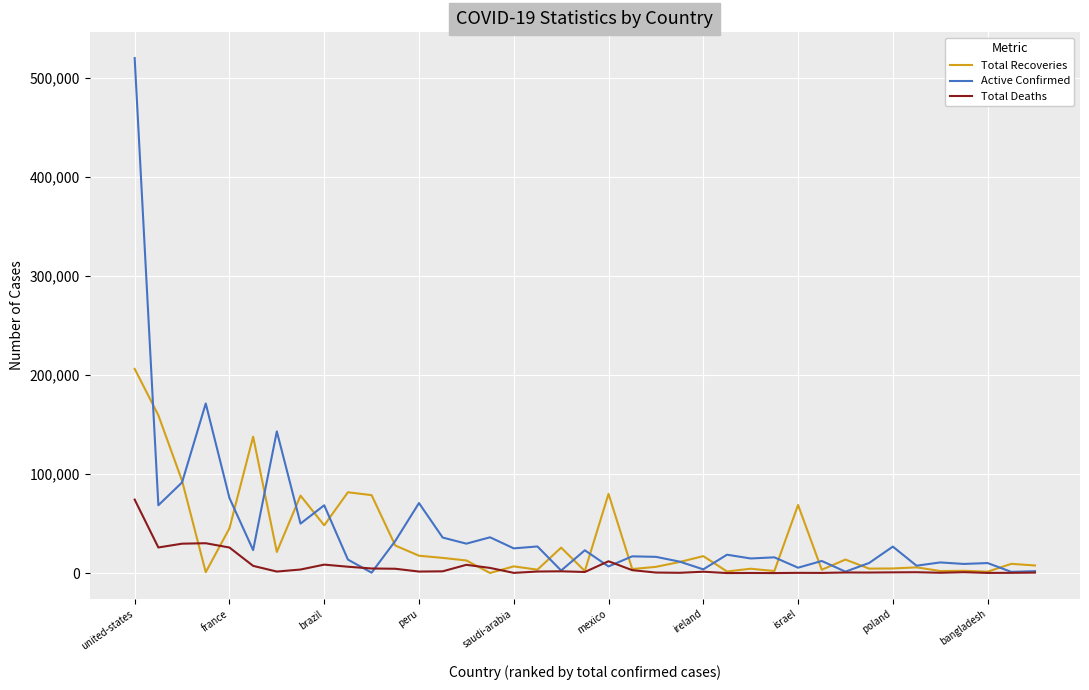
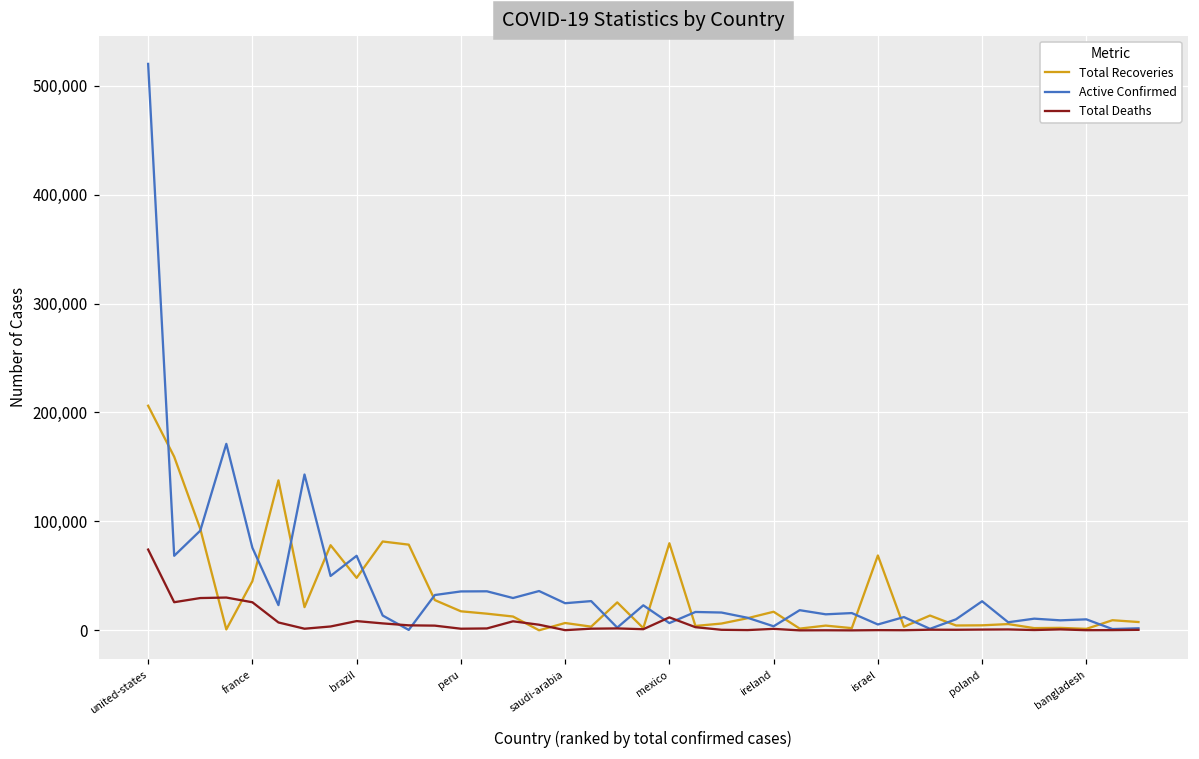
  {
    "Total Recoveries": {
      "united-states": "210,000",
      "france": "50,000",
      "brazil": "50,000",
      "peru": "20,000",
      "saudi-arabia": "10,000",
      "mexico": "80,000",
      "ireland": "20,000",
      "israel": "70,000",
      "poland": "0"
    },
    "Active Confirmed": {
      "united-states": "520,000",
      "france": "80,000",
      "brazil": "70,000",
-     "peru": "70,000",
+     "peru": "40,000",
      "saudi-arabia": "20,000",
      "mexico": "10,000",
      "israel": "10,000",
      "poland": "30,000",
      "bangladesh": "10,000"
    },
    "Total Deaths": {
      "united-states": "70,000",
      "france": "30,000",
      "brazil": "10,000",
      "peru": "0",
      "saudi-arabia": "0",
      "mexico": "10,000",
      "israel": "0",
      "poland": "0"
    }
  }
